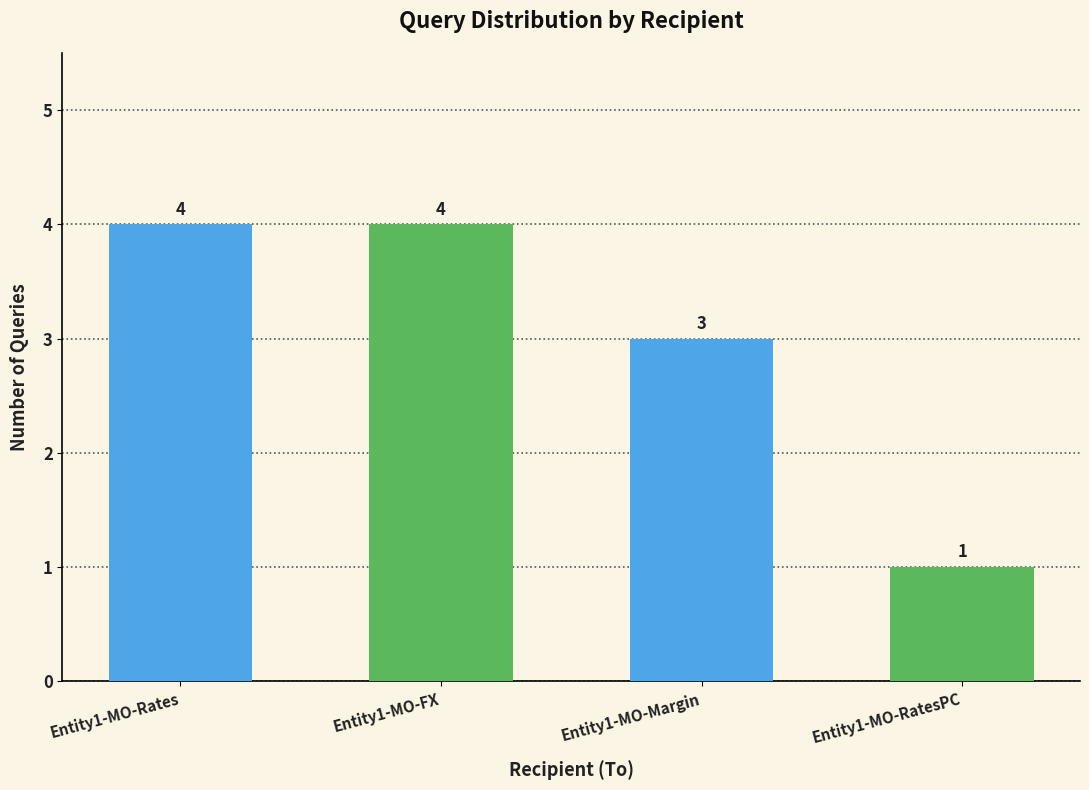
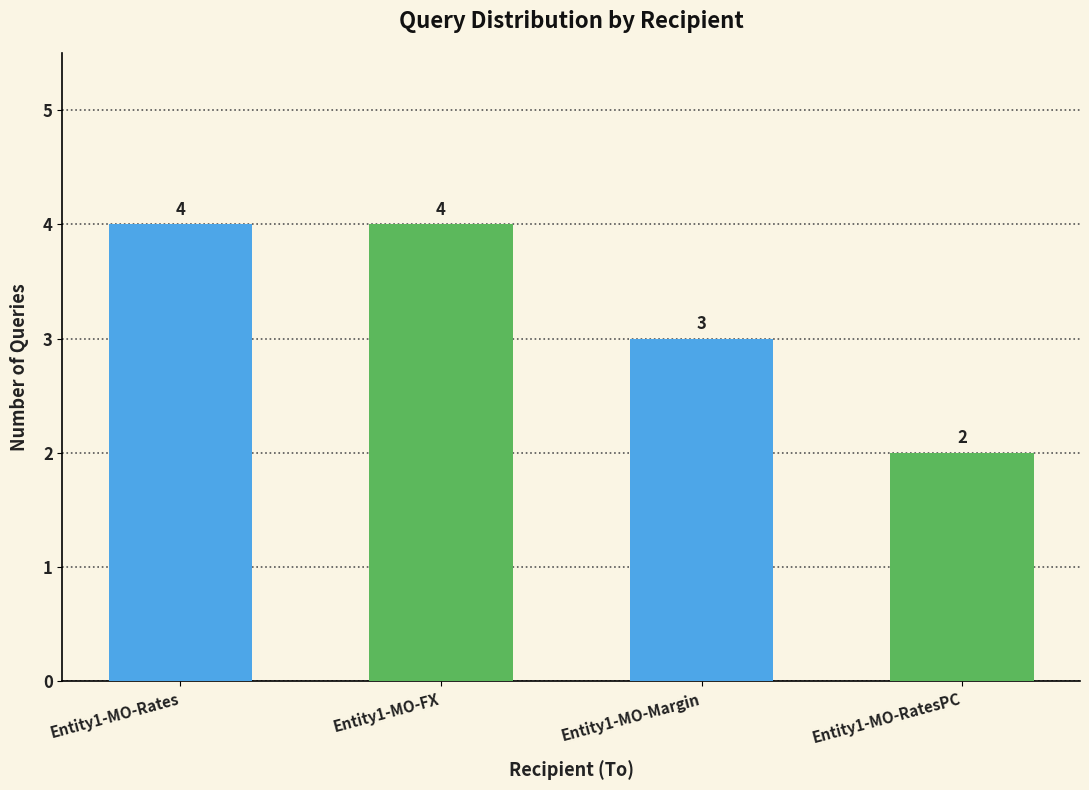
  {
    "Entity1-MO-Rates": 4,
    "Entity1-MO-FX": 4,
    "Entity1-MO-Margin": 3,
-   "Entity1-MO-RatesPC": 1
+   "Entity1-MO-RatesPC": 2
  }
